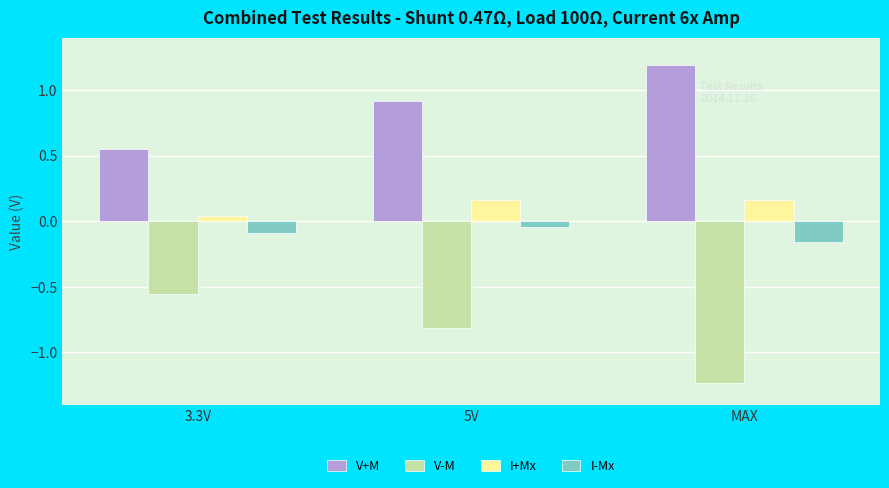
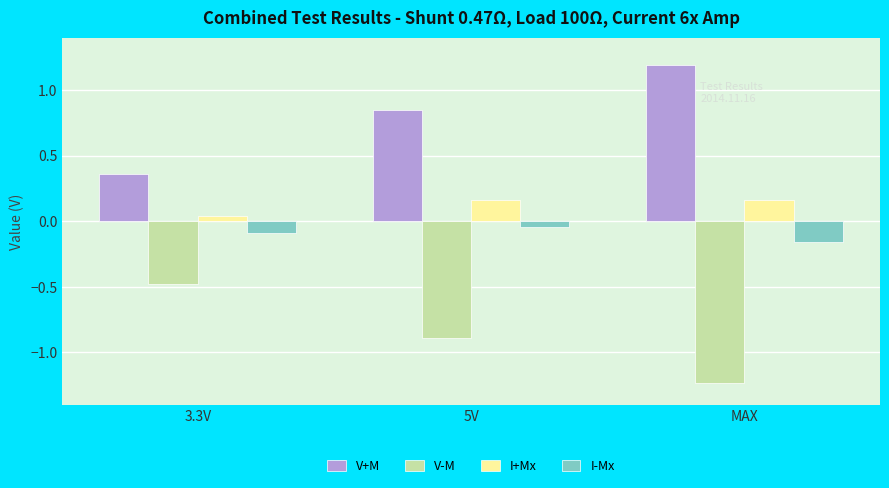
  {
    "V+M": {
-     "3.3V": 0.55,
-     "5V": 0.92,
+     "3.3V": 0.36,
+     "5V": 0.85,
      "MAX": 1.19
    },
    "V-M": {
-     "3.3V": -0.56,
-     "5V": -0.81,
+     "3.3V": -0.48,
+     "5V": -0.89,
      "MAX": -1.24
    },
    "I+Mx": {
      "3.3V": 0.04,
      "5V": 0.16,
      "MAX": 0.16
    },
    "I-Mx": {
      "3.3V": -0.09,
      "5V": -0.04,
      "MAX": -0.16
    }
  }
